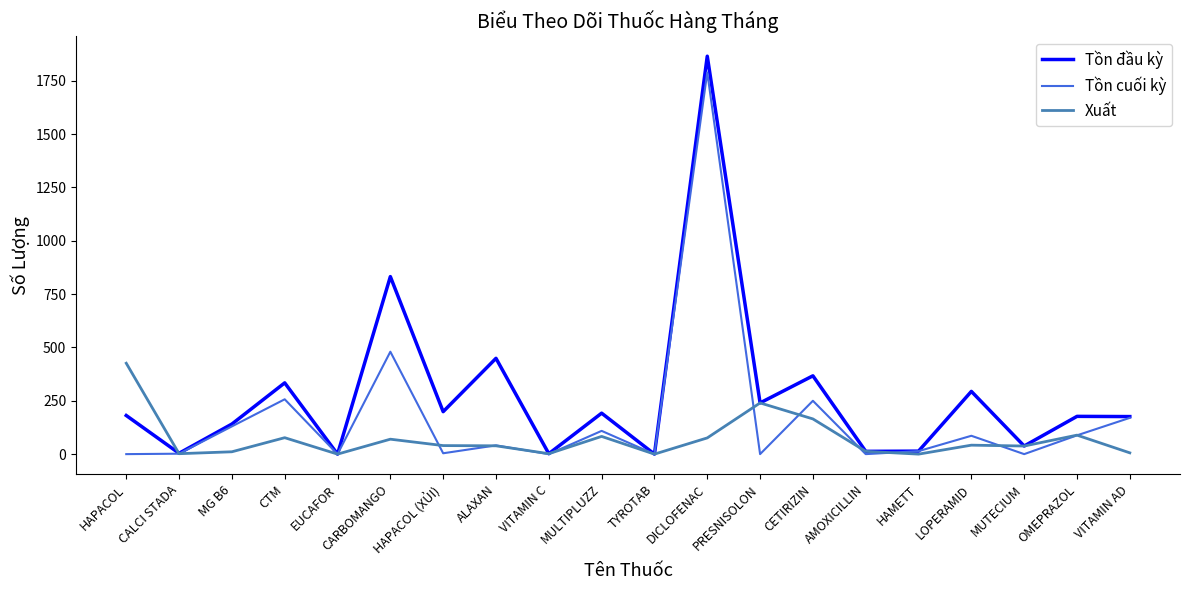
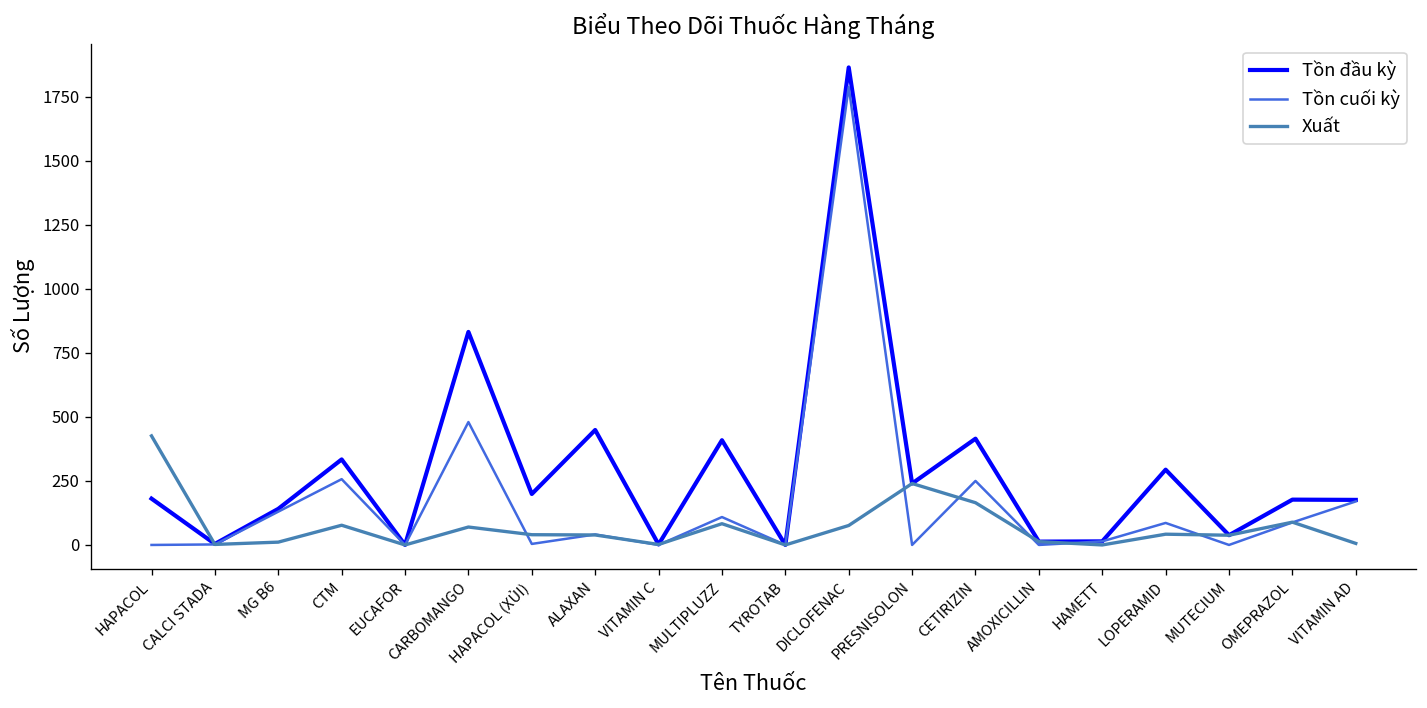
  {
    "Tồn đầu kỳ": {
      "HAPACOL": 180,
      "CTM": 330,
      "CARBOMANGO": 830,
      "HAPACOL (XỦI)": 200,
      "ALAXAN": 450,
-     "MULTIPLUZZ": 190,
+     "MULTIPLUZZ": 410,
      "DICLOFENAC": 1870,
-     "CETIRIZIN": 370,
+     "CETIRIZIN": 420,
      "LOPERAMID": 290,
      "OMEPRAZOL": 180
    }
  }
